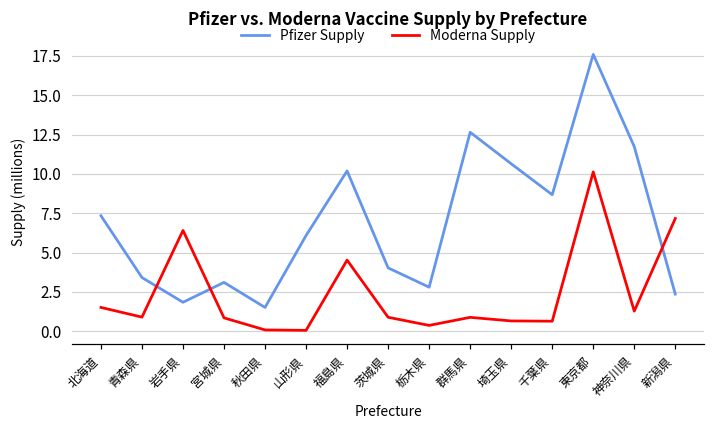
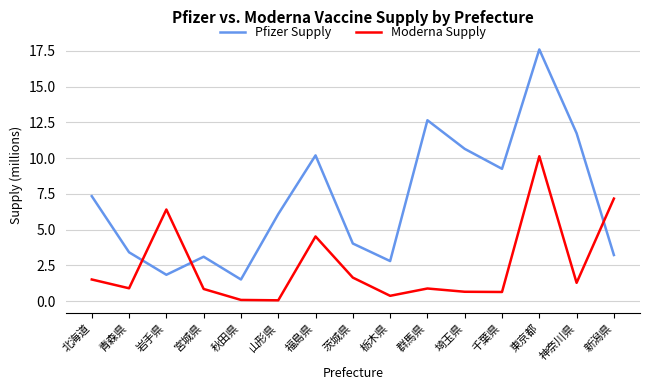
  {
    "Pfizer Supply": {
      "北海道": 7.3,
      "青森県": 3.4,
      "岩手県": 1.8,
      "宮城県": 3.1,
      "秋田県": 1.5,
      "山形県": 6.1,
      "福島県": 10.2,
      "茨城県": 4.0,
      "栃木県": 2.8,
      "群馬県": 12.7,
      "埼玉県": 10.6,
-     "千葉県": 8.7,
+     "千葉県": 9.3,
      "東京都": 17.6,
      "神奈川県": 11.7,
-     "新潟県": 2.4
+     "新潟県": 3.2
    },
    "Moderna Supply": {
      "北海道": 1.5,
      "青森県": 0.9,
      "岩手県": 6.4,
      "宮城県": 0.9,
      "秋田県": 0.1,
      "山形県": 0.1,
      "福島県": 4.5,
-     "茨城県": 0.9,
+     "茨城県": 1.6,
      "栃木県": 0.4,
      "群馬県": 0.9,
      "埼玉県": 0.7,
      "千葉県": 0.6,
      "東京都": 10.1,
      "神奈川県": 1.3,
      "新潟県": 7.2
    }
  }
